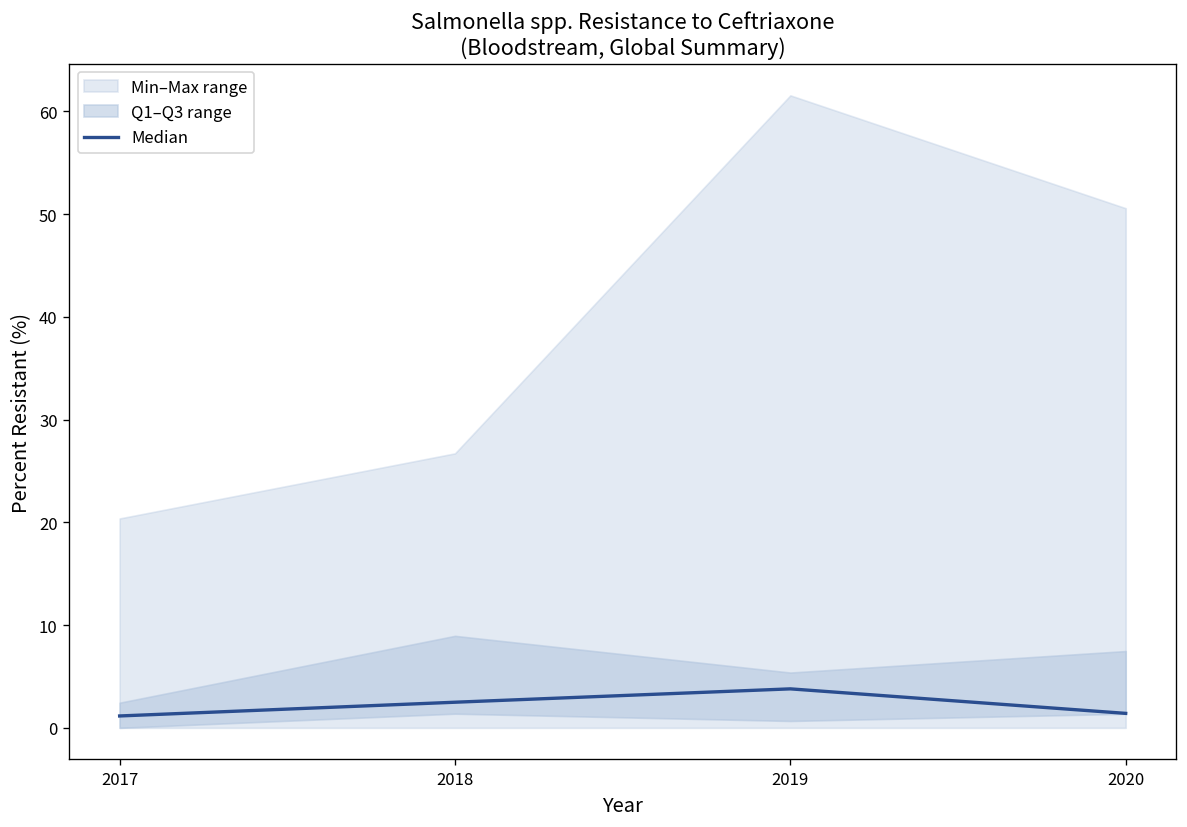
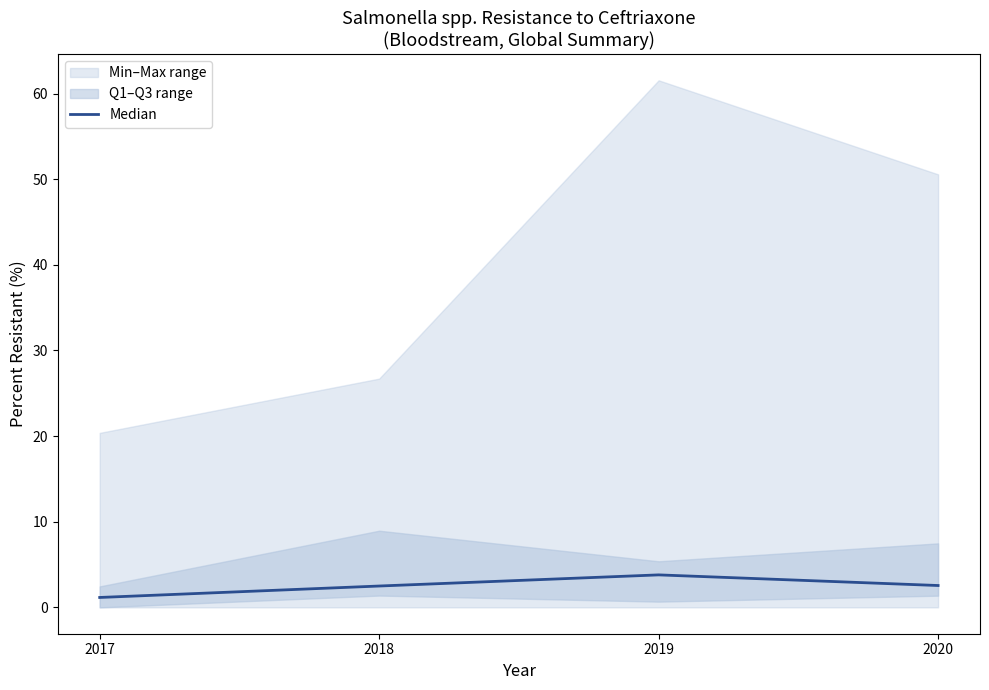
  {
    "Median": {
      "2017": 1,
      "2018": 2,
      "2019": 4,
-     "2020": 1
+     "2020": 3
    }
  }
